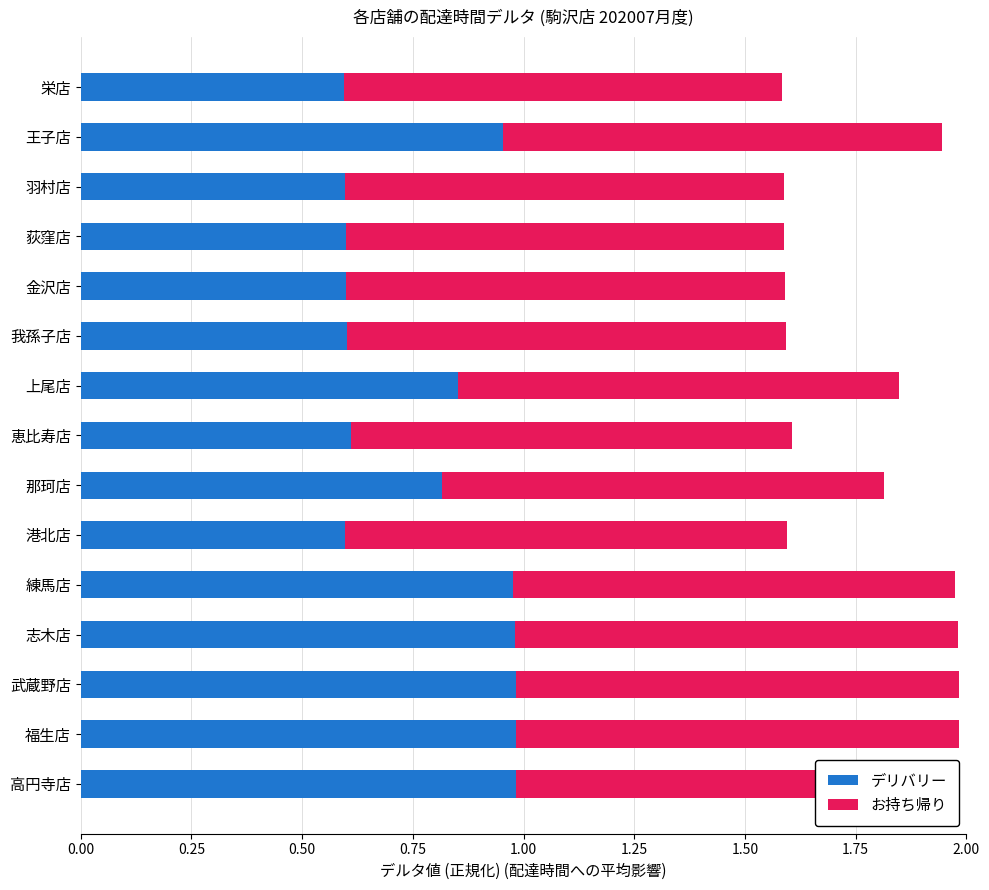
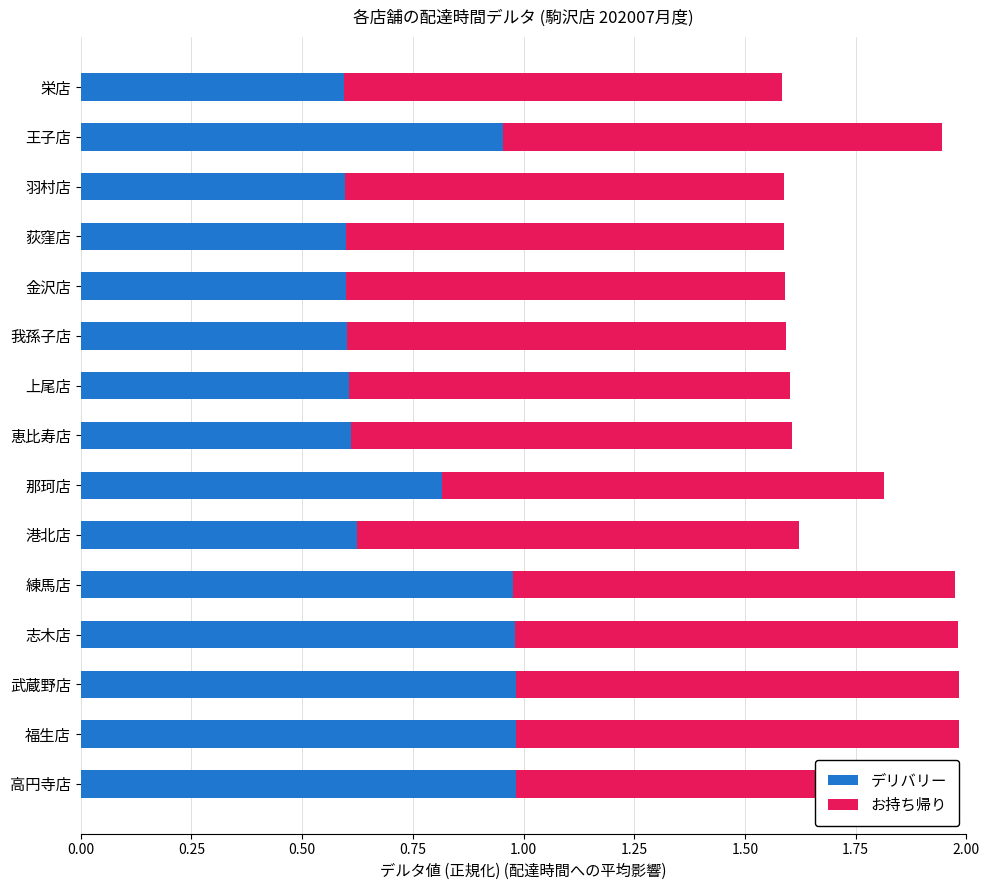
  {
    "デリバリー": {
      "栄店": 0.59,
      "王子店": 0.95,
      "羽村店": 0.60,
      "荻窪店": 0.60,
      "金沢店": 0.60,
      "我孫子店": 0.60,
-     "上尾店": 0.85,
+     "上尾店": 0.61,
      "恵比寿店": 0.61,
      "那珂店": 0.82,
-     "港北店": 0.60,
+     "港北店": 0.62,
      "練馬店": 0.98,
      "志木店": 0.98,
      "武蔵野店": 0.98,
      "福生店": 0.98,
      "高円寺店": 0.98
    },
    "お持ち帰り": {
      "栄店": 0.99,
      "王子店": 0.99,
      "羽村店": 0.99,
      "荻窪店": 0.99,
      "金沢店": 0.99,
      "我孫子店": 0.99,
      "上尾店": 1.00,
      "恵比寿店": 1.00,
      "那珂店": 1.00,
      "港北店": 1.00,
      "練馬店": 1.00,
      "志木店": 1.00,
      "武蔵野店": 1.00,
      "福生店": 1.00,
      "高円寺店": 1.00
    }
  }
